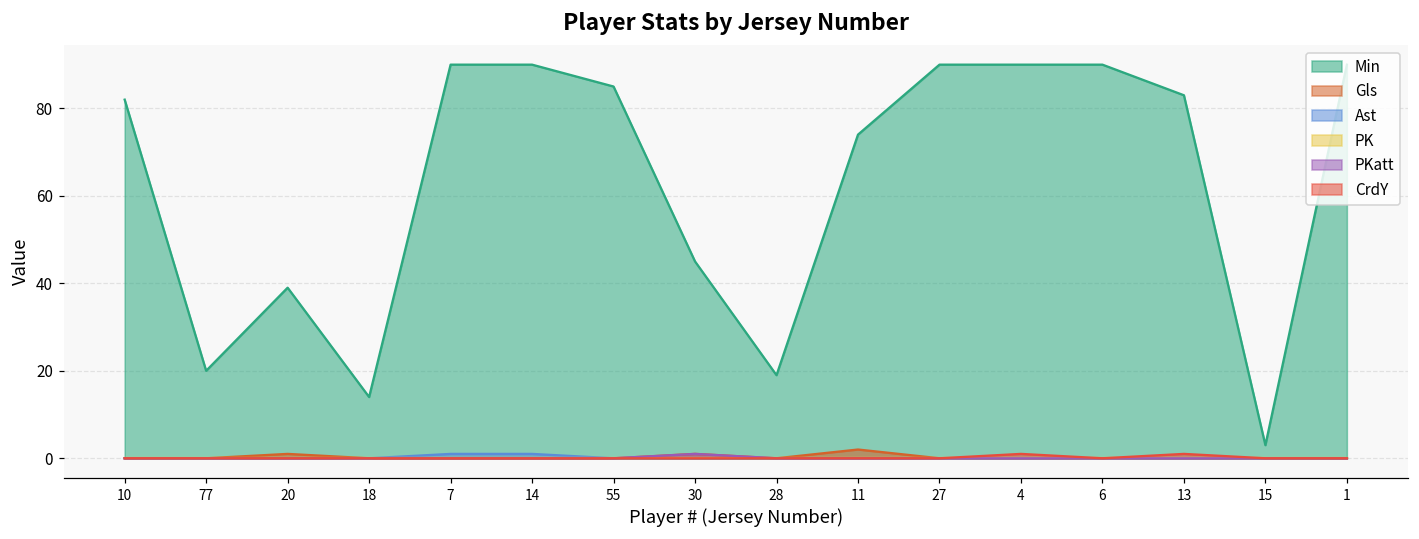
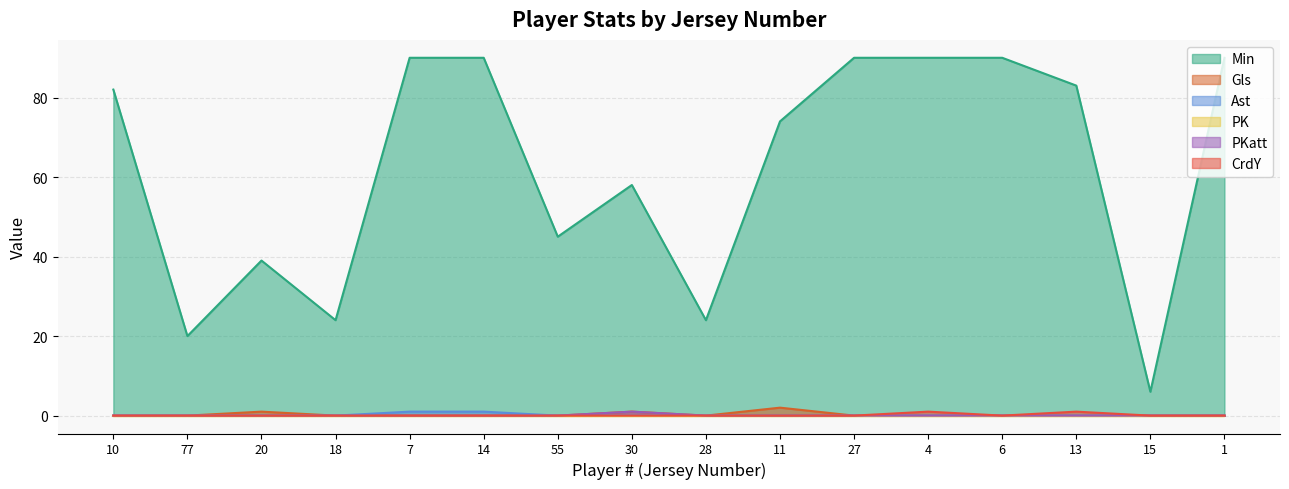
  {
    "Min": {
      "10": 82,
      "77": 20,
      "20": 39,
-     "18": 14,
+     "18": 24,
      "7": 90,
      "14": 90,
-     "55": 85,
-     "30": 45,
-     "28": 19,
+     "55": 45,
+     "30": 58,
+     "28": 24,
      "11": 74,
      "27": 90,
      "4": 90,
      "6": 90,
      "13": 83,
-     "15": 3
+     "15": 6
    },
    "Ast": {
      "7": 1,
      "14": 1
    }
  }
